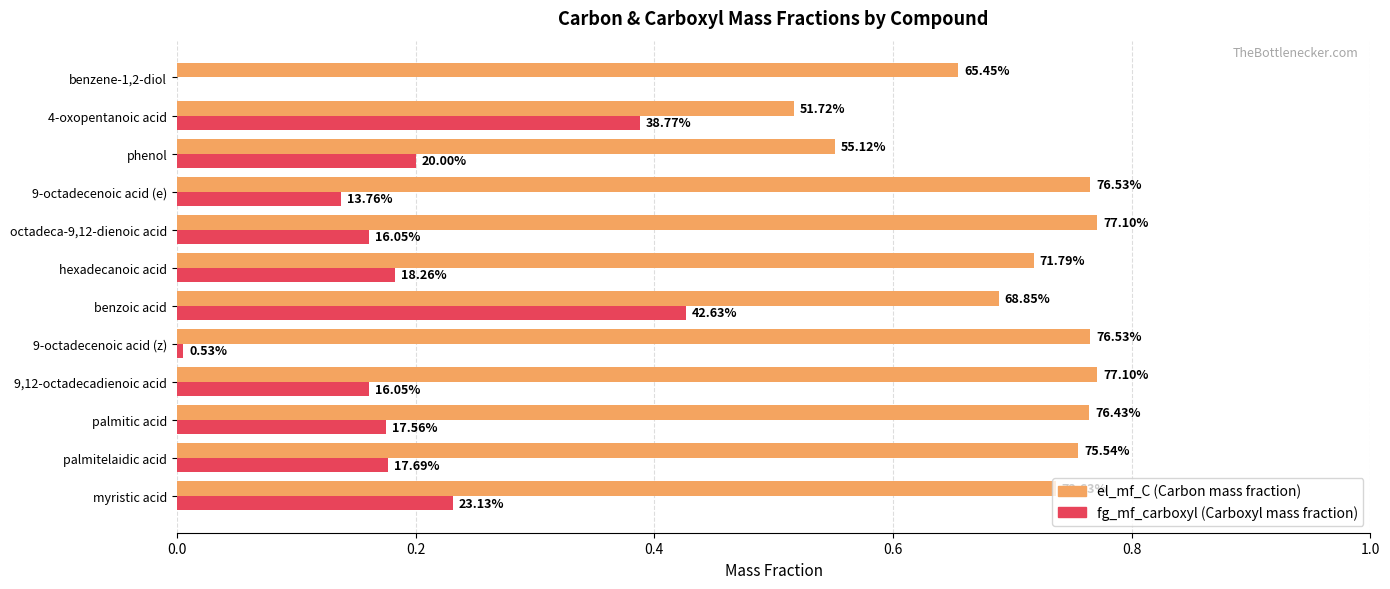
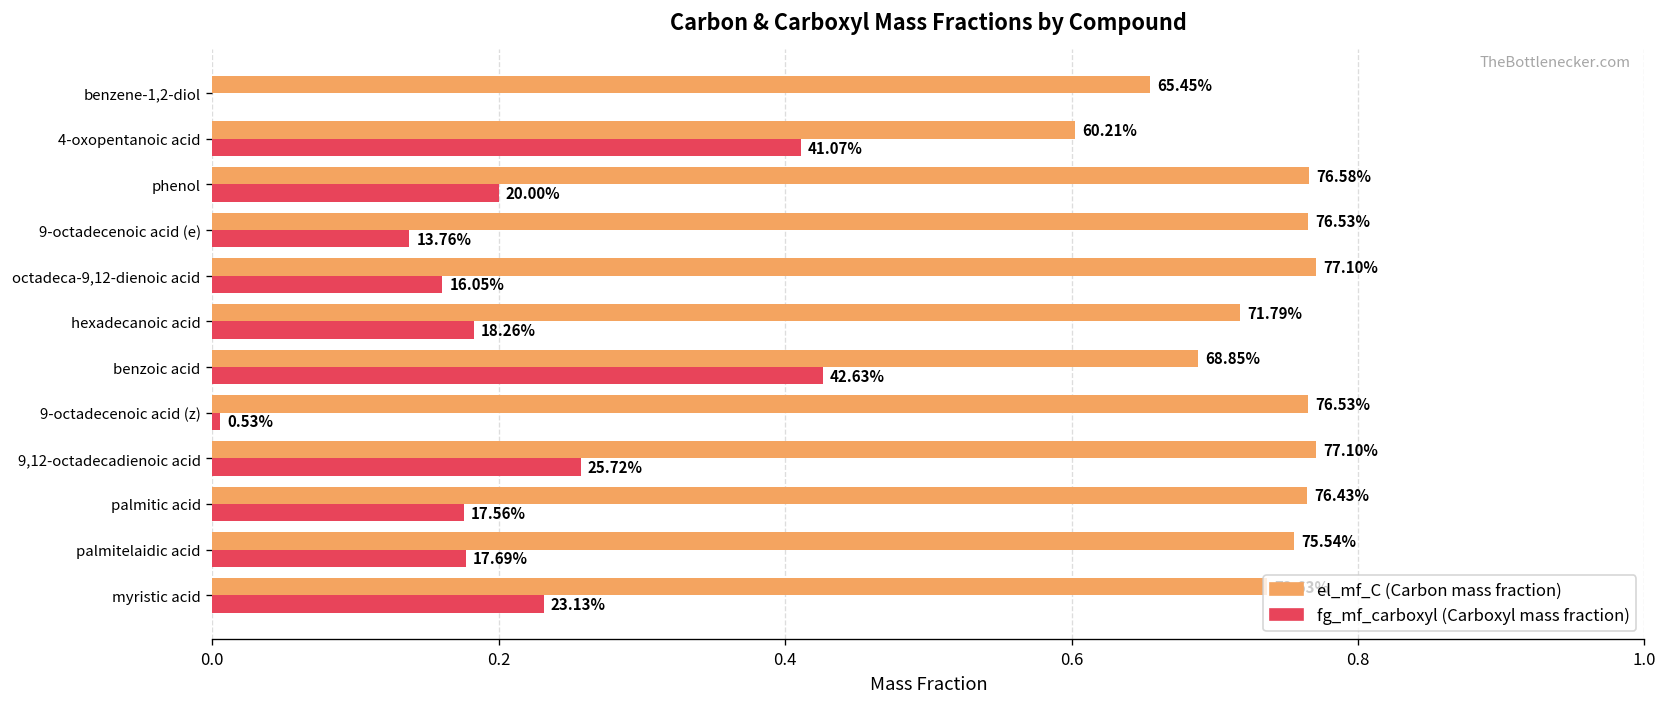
  {
    "el_mf_C (Carbon mass fraction)": {
      "benzene-1,2-diol": "65.45%",
-     "4-oxopentanoic acid": "51.72%",
-     "phenol": "55.12%",
+     "4-oxopentanoic acid": "60.21%",
+     "phenol": "76.58%",
      "9-octadecenoic acid (e)": "76.53%",
      "octadeca-9,12-dienoic acid": "77.10%",
      "hexadecanoic acid": "71.79%",
      "benzoic acid": "68.85%",
      "9-octadecenoic acid (z)": "76.53%",
      "9,12-octadecadienoic acid": "77.10%",
      "palmitic acid": "76.43%",
      "palmitelaidic acid": "75.54%"
    },
    "fg_mf_carboxyl (Carboxyl mass fraction)": {
-     "4-oxopentanoic acid": "38.77%",
+     "4-oxopentanoic acid": "41.07%",
      "phenol": "20.00%",
      "9-octadecenoic acid (e)": "13.76%",
      "octadeca-9,12-dienoic acid": "16.05%",
      "hexadecanoic acid": "18.26%",
      "benzoic acid": "42.63%",
      "9-octadecenoic acid (z)": "0.53%",
-     "9,12-octadecadienoic acid": "16.05%",
+     "9,12-octadecadienoic acid": "25.72%",
      "palmitic acid": "17.56%",
      "palmitelaidic acid": "17.69%",
      "myristic acid": "23.13%"
    }
  }
